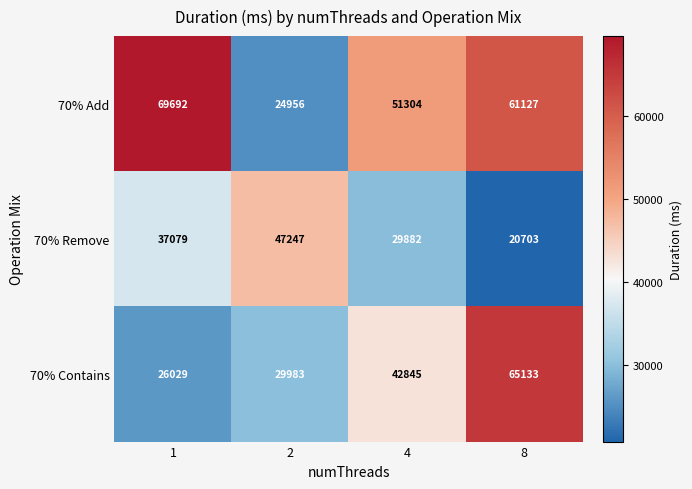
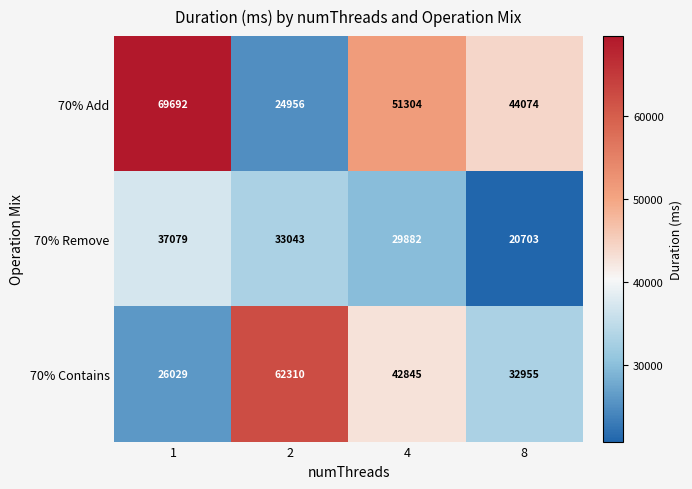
  {
    "70% Add": {
      "1": 69692,
      "2": 24956,
      "4": 51304,
-     "8": 61127
+     "8": 44074
    },
    "70% Remove": {
      "1": 37079,
-     "2": 47247,
+     "2": 33043,
      "4": 29882,
      "8": 20703
    },
    "70% Contains": {
      "1": 26029,
-     "2": 29983,
+     "2": 62310,
      "4": 42845,
-     "8": 65133
+     "8": 32955
    }
  }
